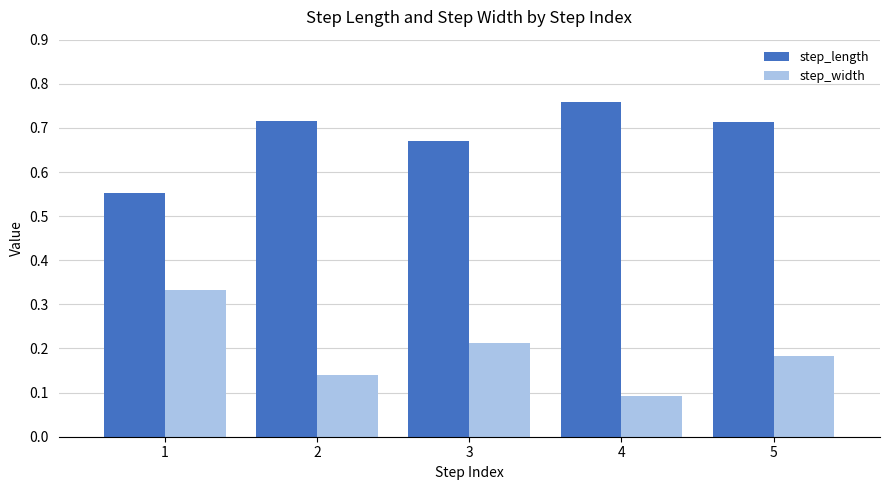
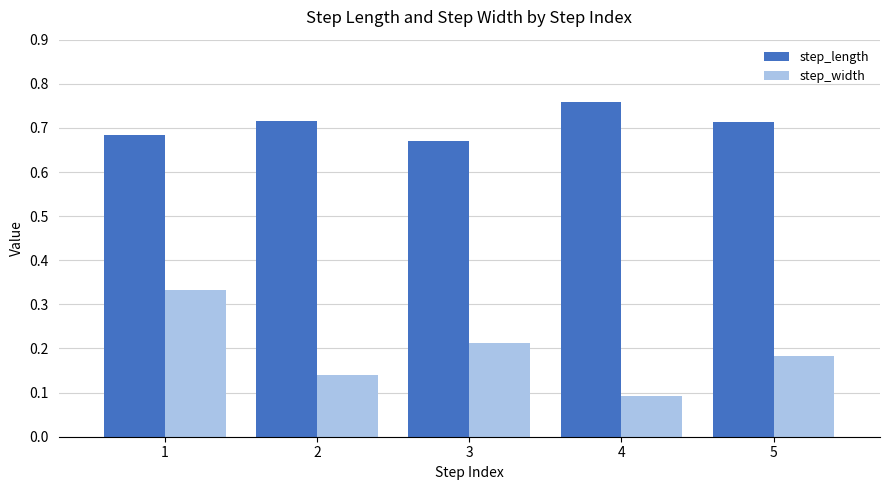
  {
    "step_length": {
-     "1": 0.55,
+     "1": 0.68,
      "2": 0.72,
      "3": 0.67,
      "4": 0.76,
      "5": 0.71
    },
    "step_width": {
      "1": 0.33,
      "2": 0.14,
      "3": 0.21,
      "4": 0.09,
      "5": 0.18
    }
  }
